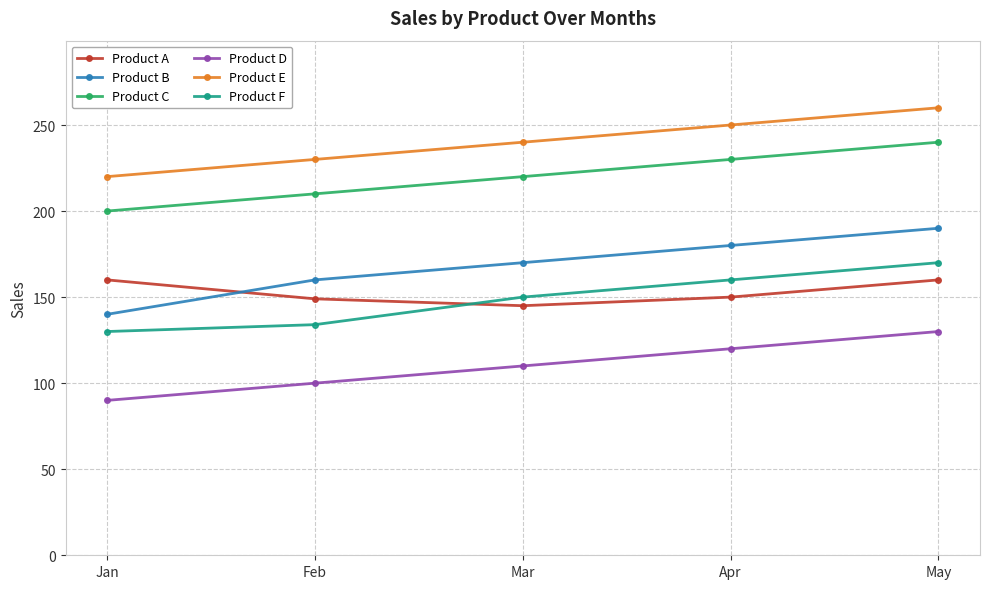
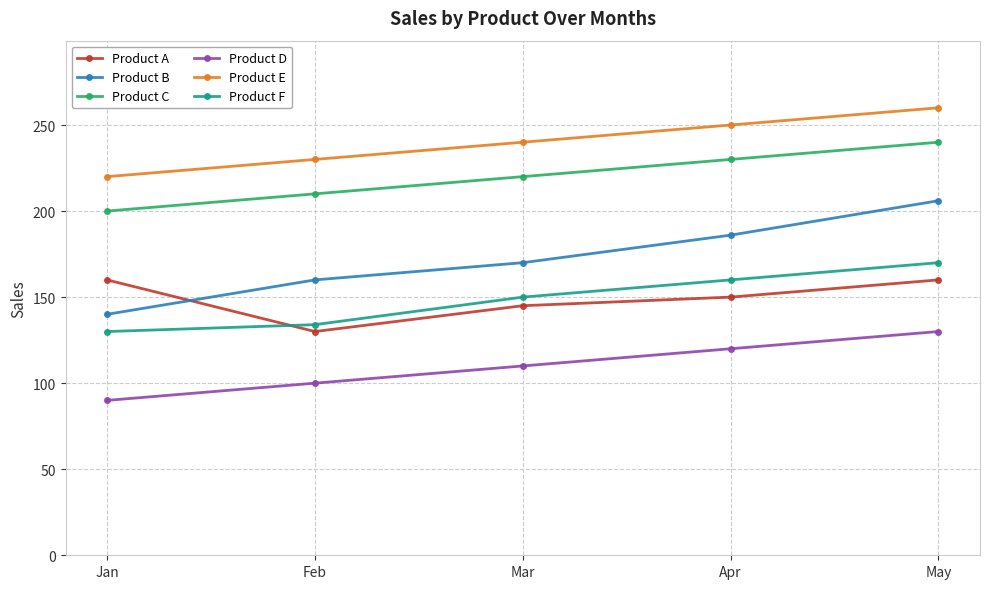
  {
    "Product A": {
      "Jan": 160,
-     "Feb": 149,
+     "Feb": 130,
      "Mar": 145,
      "Apr": 150,
      "May": 160
    },
    "Product B": {
      "Jan": 140,
      "Feb": 160,
      "Mar": 170,
-     "Apr": 180,
-     "May": 190
+     "Apr": 186,
+     "May": 206
    },
    "Product D": {
      "Jan": 90,
      "Feb": 100,
      "Mar": 110,
      "Apr": 120,
      "May": 130
    },
    "Product E": {
      "Jan": 220,
      "Feb": 230,
      "Mar": 240,
      "Apr": 250,
      "May": 260
    }
  }
